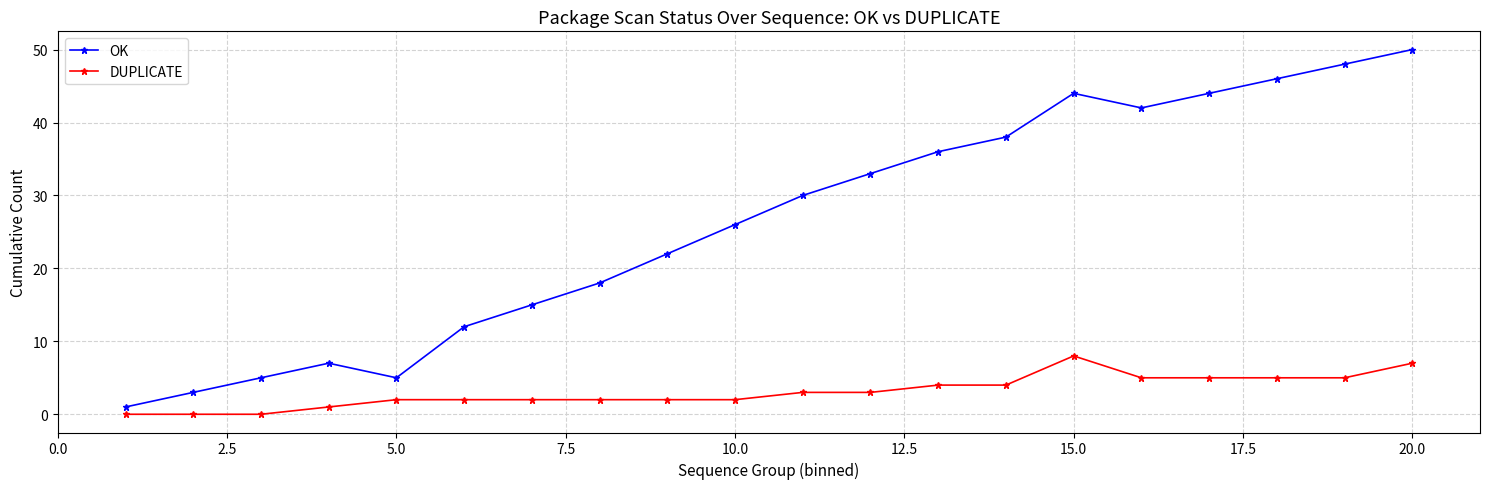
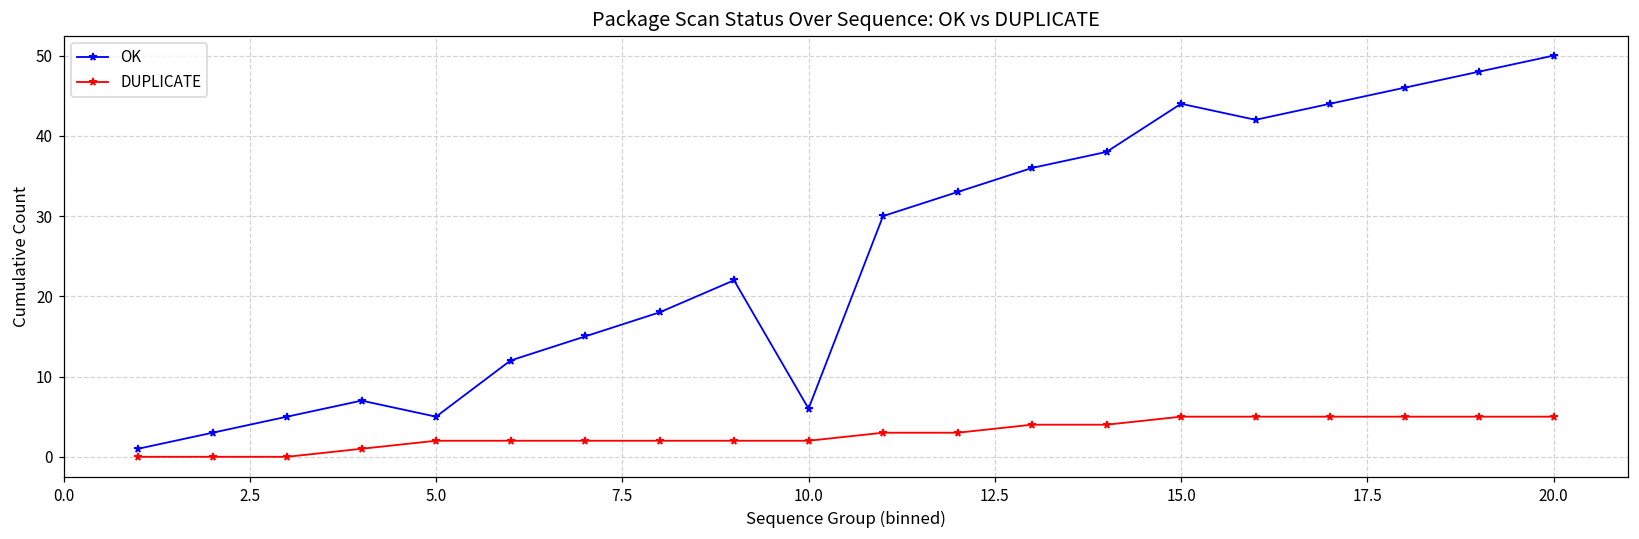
  {
    "OK": {
      "5.0": 5,
-     "10.0": 26,
+     "10.0": 6,
      "15.0": 44,
      "20.0": 50
    },
    "DUPLICATE": {
      "5.0": 2,
      "10.0": 2,
-     "15.0": 8,
-     "20.0": 7
+     "15.0": 5,
+     "20.0": 5
    }
  }
